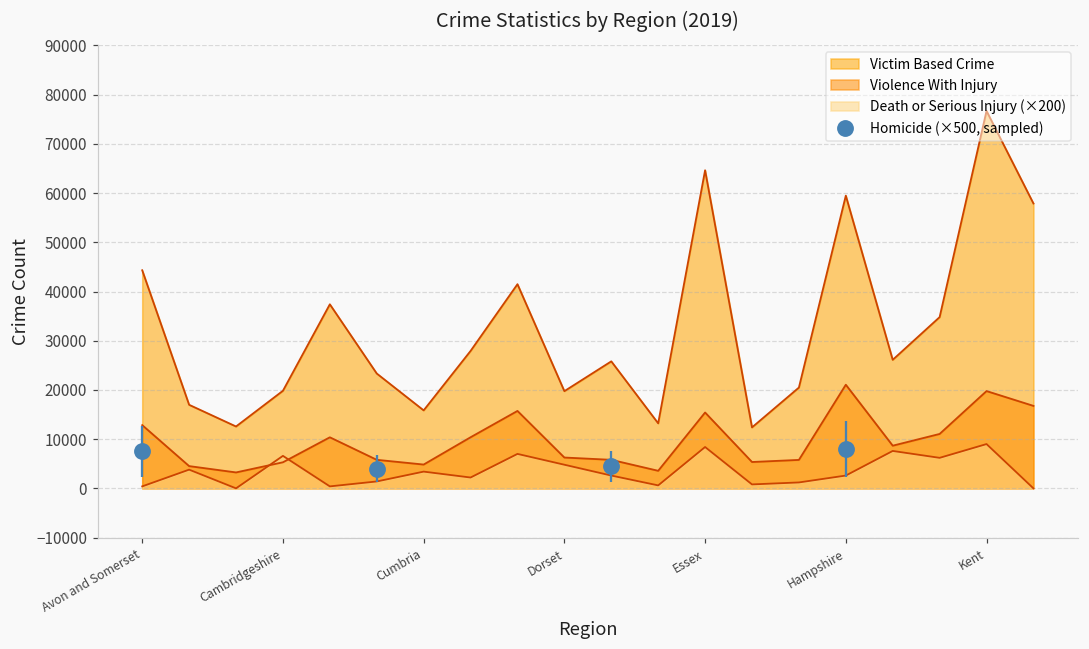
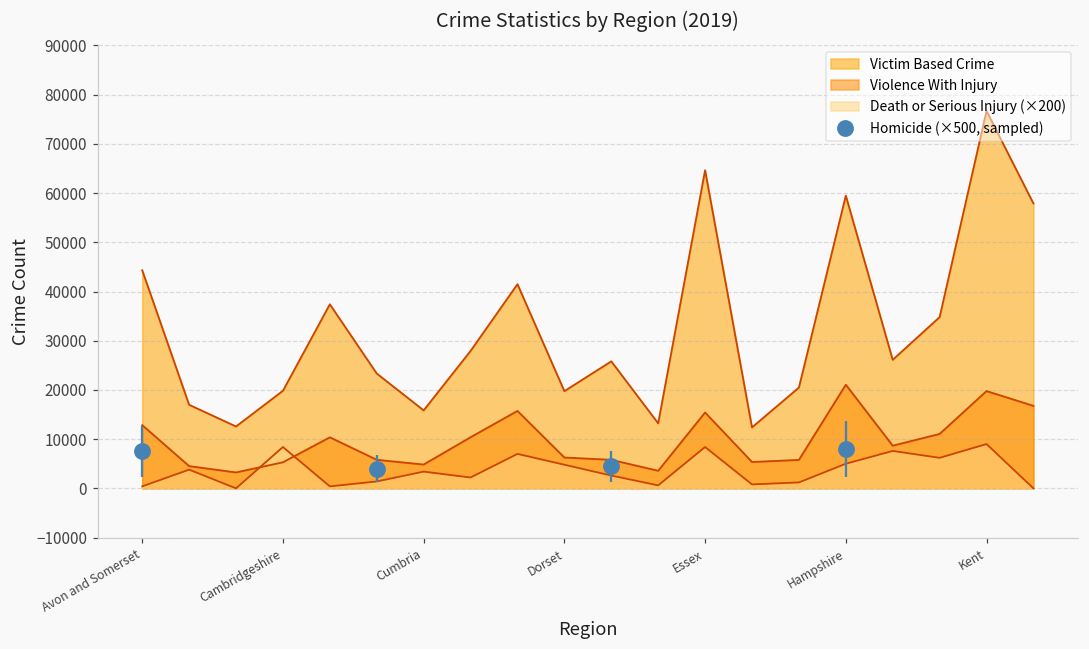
  {
    "Death or Serious Injury (×200)": {
      "Avon and Somerset": 0,
-     "Cambridgeshire": 7000,
+     "Cambridgeshire": 8000,
      "Cumbria": 3000,
      "Dorset": 5000,
      "Essex": 8000,
-     "Hampshire": 3000,
+     "Hampshire": 5000,
      "Kent": 9000
    }
  }
